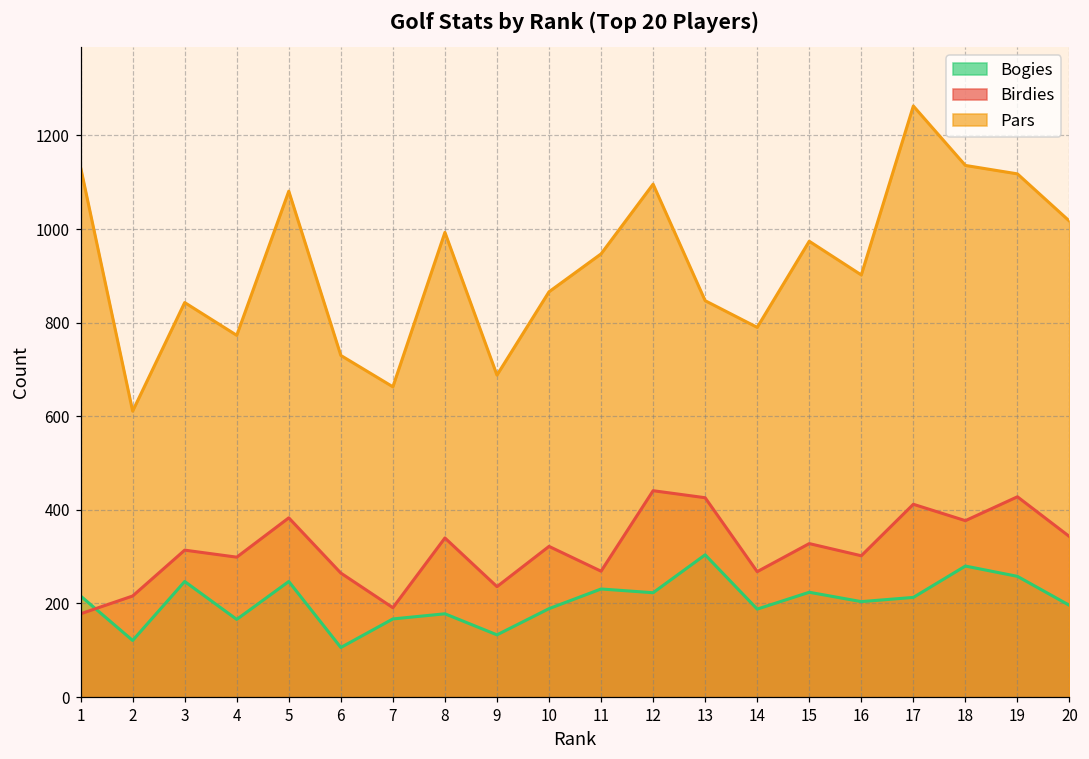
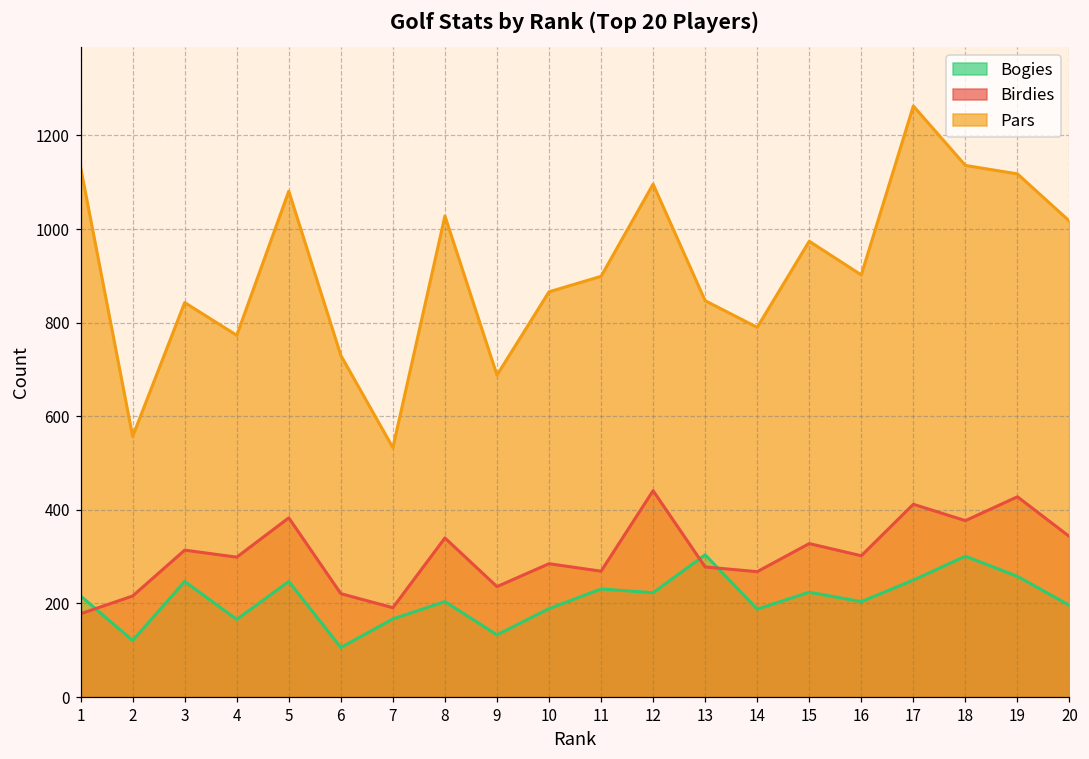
  {
    "Bogies": {
      "1": 220,
      "2": 120,
      "3": 250,
      "4": 170,
      "5": 250,
      "6": 110,
      "7": 170,
-     "8": 180,
+     "8": 200,
      "9": 130,
      "10": 190,
      "11": 230,
      "12": 220,
      "13": 300,
      "14": 190,
      "15": 220,
      "16": 200,
-     "17": 210,
-     "18": 280,
+     "17": 250,
+     "18": 300,
      "19": 260,
      "20": 200
    },
    "Birdies": {
      "1": 180,
      "2": 220,
      "3": 310,
      "4": 300,
      "5": 380,
-     "6": 270,
+     "6": 220,
      "7": 190,
      "8": 340,
      "9": 240,
-     "10": 320,
+     "10": 290,
      "11": 270,
      "12": 440,
-     "13": 430,
+     "13": 280,
      "14": 270,
      "15": 330,
      "16": 300,
      "17": 410,
      "18": 380,
      "19": 430,
      "20": 340
    },
    "Pars": {
      "1": 1130,
-     "2": 610,
+     "2": 560,
      "3": 840,
      "4": 770,
      "5": 1080,
      "6": 730,
-     "7": 660,
-     "8": 990,
+     "7": 530,
+     "8": 1030,
      "9": 690,
      "10": 870,
-     "11": 950,
+     "11": 900,
      "12": 1100,
      "13": 850,
      "14": 790,
      "15": 970,
      "16": 900,
      "17": 1260,
      "18": 1140,
      "19": 1120,
      "20": 1020
    }
  }
